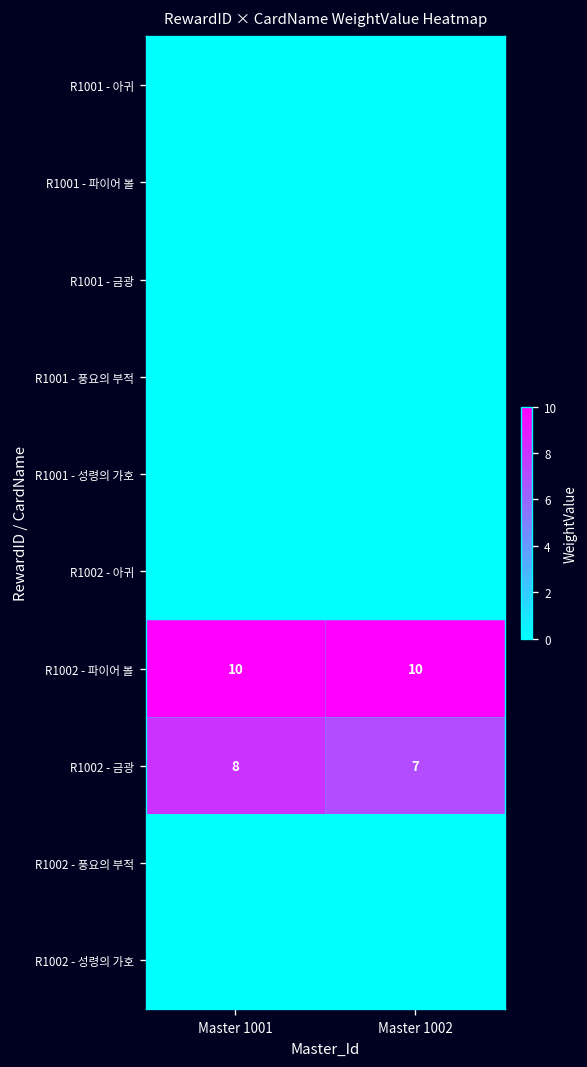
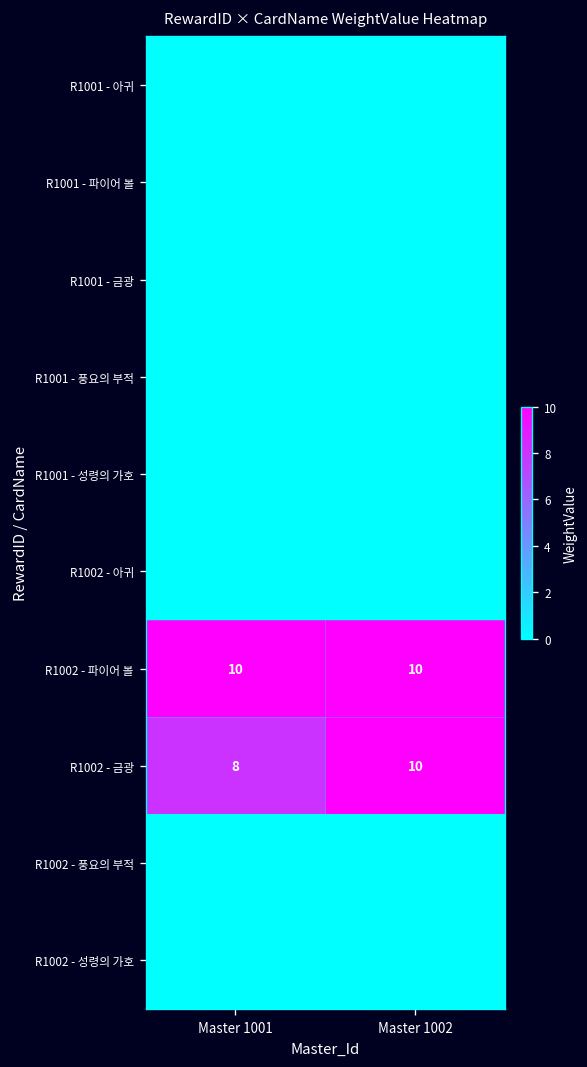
  {
    "R1002 - 파이어 볼": {
      "Master 1001": 10,
      "Master 1002": 10
    },
    "R1002 - 금광": {
      "Master 1001": 8,
-     "Master 1002": 7
+     "Master 1002": 10
    }
  }
